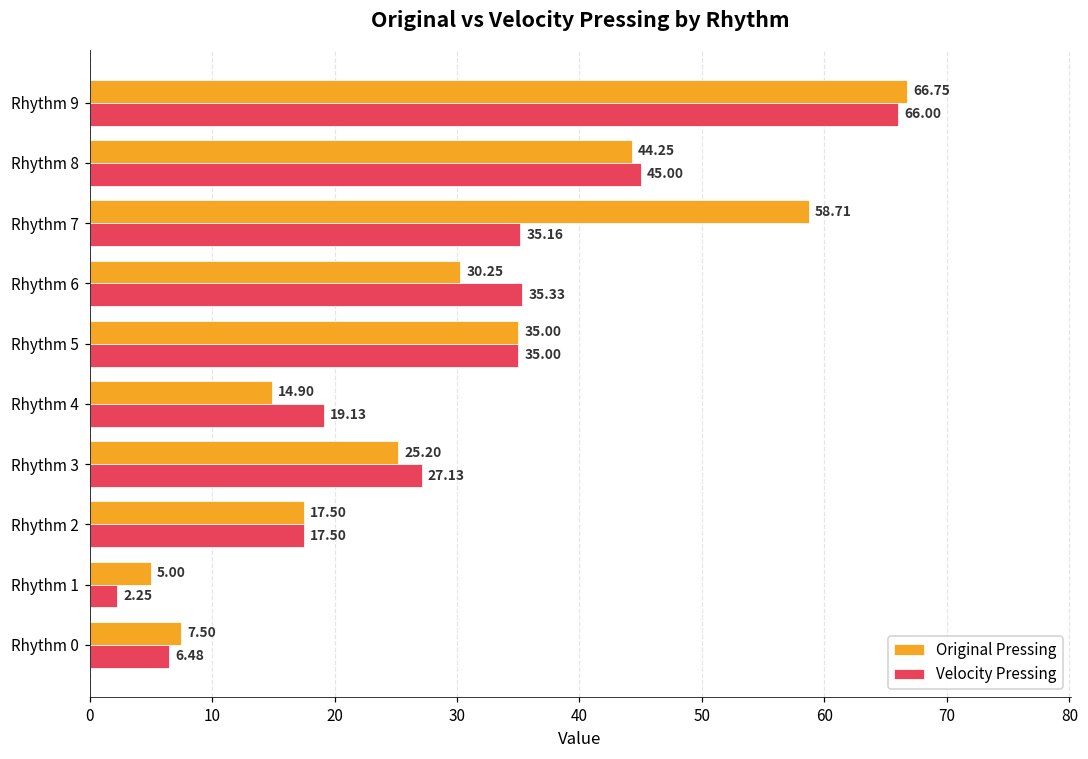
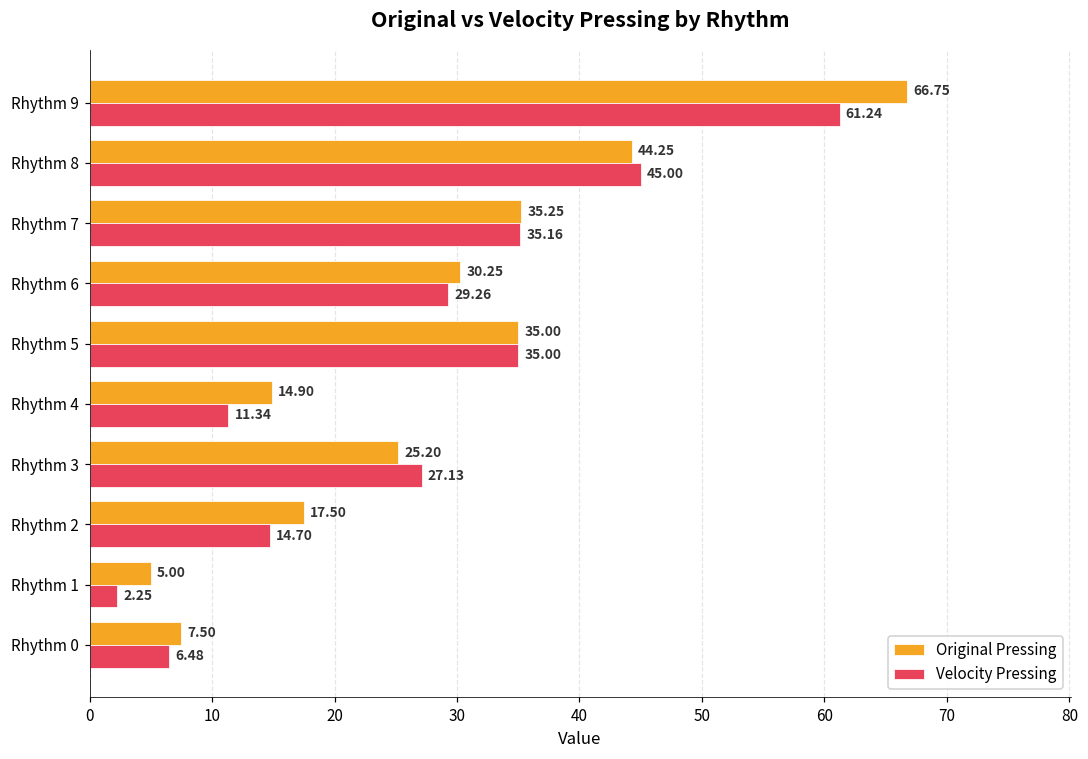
  {
    "Original Pressing": {
      "Rhythm 9": 66.75,
      "Rhythm 8": 44.25,
-     "Rhythm 7": 58.71,
+     "Rhythm 7": 35.25,
      "Rhythm 6": 30.25,
      "Rhythm 5": 35.00,
      "Rhythm 4": 14.90,
      "Rhythm 3": 25.20,
      "Rhythm 2": 17.50,
      "Rhythm 1": 5.00,
      "Rhythm 0": 7.50
    },
    "Velocity Pressing": {
-     "Rhythm 9": 66.00,
+     "Rhythm 9": 61.24,
      "Rhythm 8": 45.00,
      "Rhythm 7": 35.16,
-     "Rhythm 6": 35.33,
+     "Rhythm 6": 29.26,
      "Rhythm 5": 35.00,
-     "Rhythm 4": 19.13,
+     "Rhythm 4": 11.34,
      "Rhythm 3": 27.13,
-     "Rhythm 2": 17.50,
+     "Rhythm 2": 14.70,
      "Rhythm 1": 2.25,
      "Rhythm 0": 6.48
    }
  }
